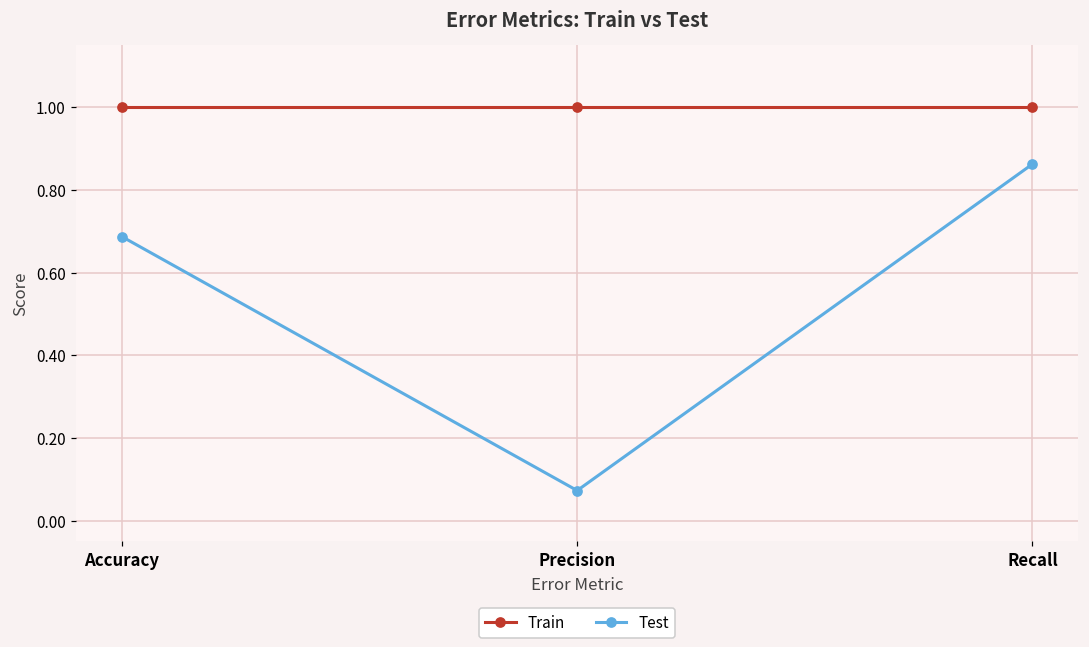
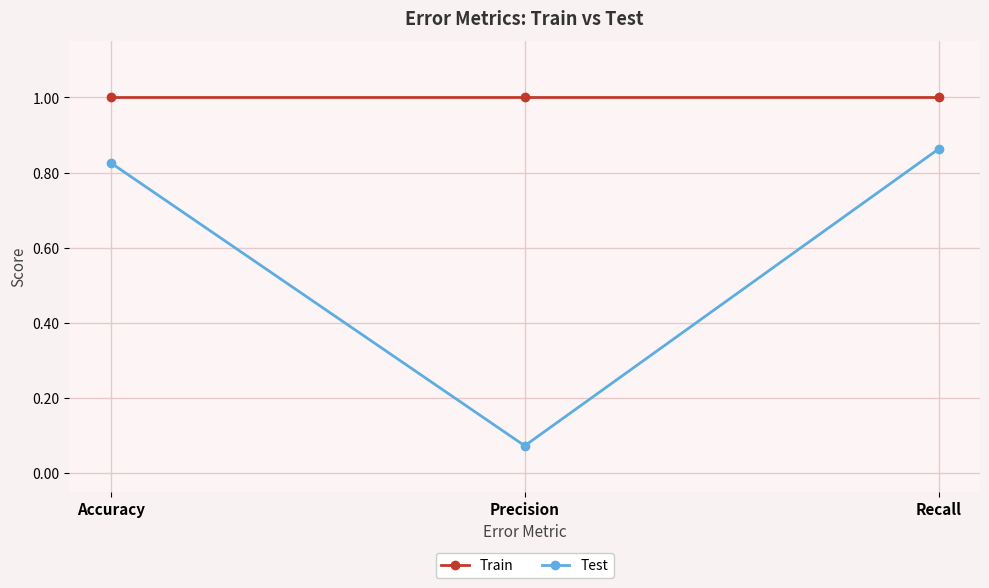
  {
    "Train": {
      "Accuracy": 1.00,
      "Precision": 1.00,
      "Recall": 1.00
    },
    "Test": {
-     "Accuracy": 0.69,
+     "Accuracy": 0.83,
      "Precision": 0.07,
      "Recall": 0.86
    }
  }
